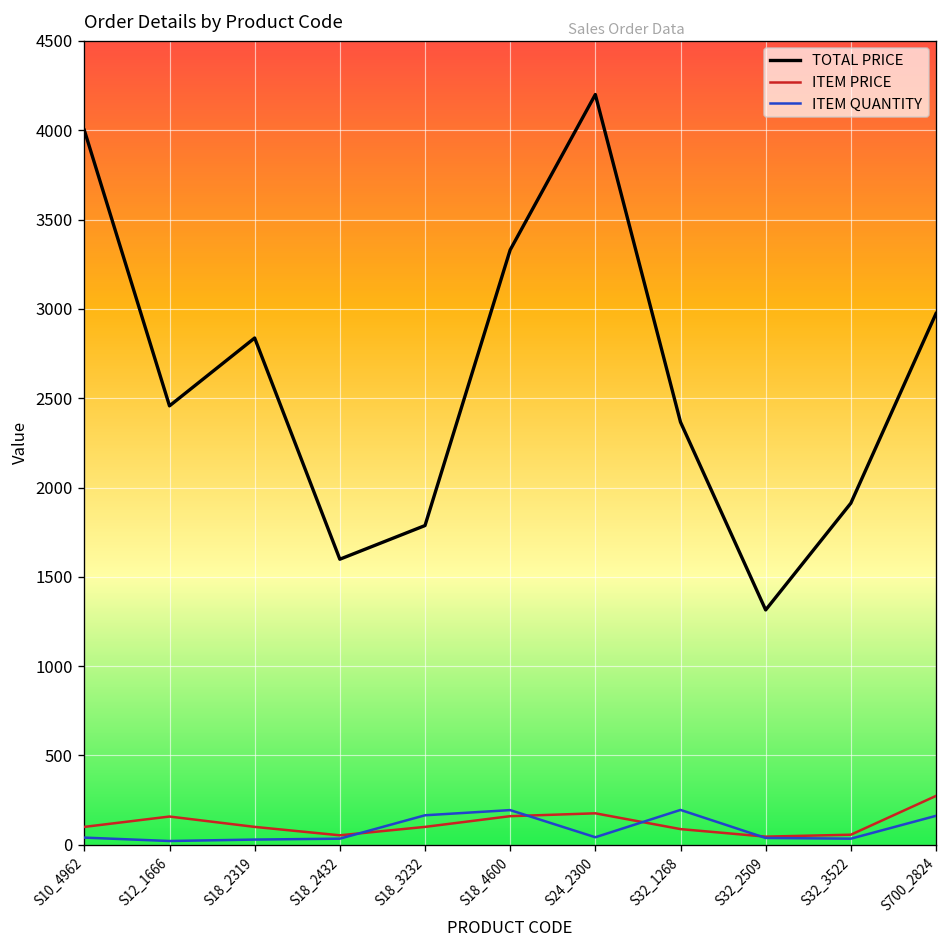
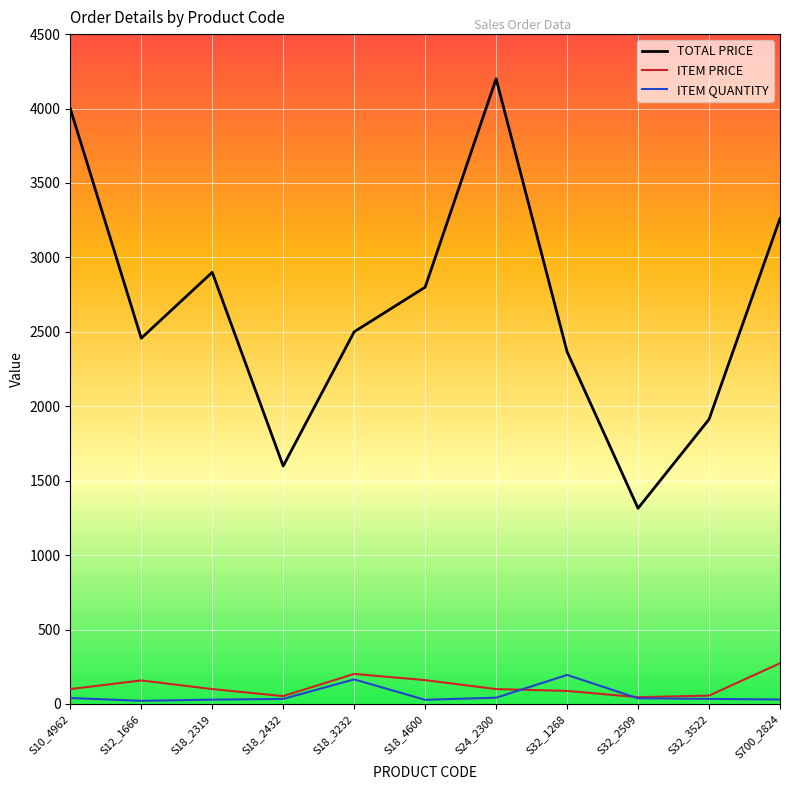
  {
    "TOTAL PRICE": {
      "S10_4962": 4000,
      "S12_1666": 2460,
-     "S18_2319": 2840,
+     "S18_2319": 2900,
      "S18_2432": 1600,
-     "S18_3232": 1790,
-     "S18_4600": 3330,
+     "S18_3232": 2500,
+     "S18_4600": 2800,
      "S24_2300": 4200,
      "S32_1268": 2370,
      "S32_2509": 1310,
      "S32_3522": 1910,
-     "S700_2824": 2970
+     "S700_2824": 3260
    },
    "ITEM PRICE": {
      "S10_4962": 100,
      "S12_1666": 160,
      "S18_2319": 100,
      "S18_2432": 50,
-     "S18_3232": 100,
+     "S18_3232": 200,
      "S18_4600": 160,
-     "S24_2300": 180,
+     "S24_2300": 100,
      "S32_1268": 90,
      "S32_3522": 60,
      "S700_2824": 270
    },
    "ITEM QUANTITY": {
      "S10_4962": 40,
      "S12_1666": 20,
      "S18_2319": 30,
      "S18_2432": 30,
      "S18_3232": 170,
-     "S18_4600": 190,
+     "S18_4600": 30,
      "S24_2300": 40,
      "S32_1268": 200,
      "S32_3522": 30,
-     "S700_2824": 160
+     "S700_2824": 30
    }
  }
